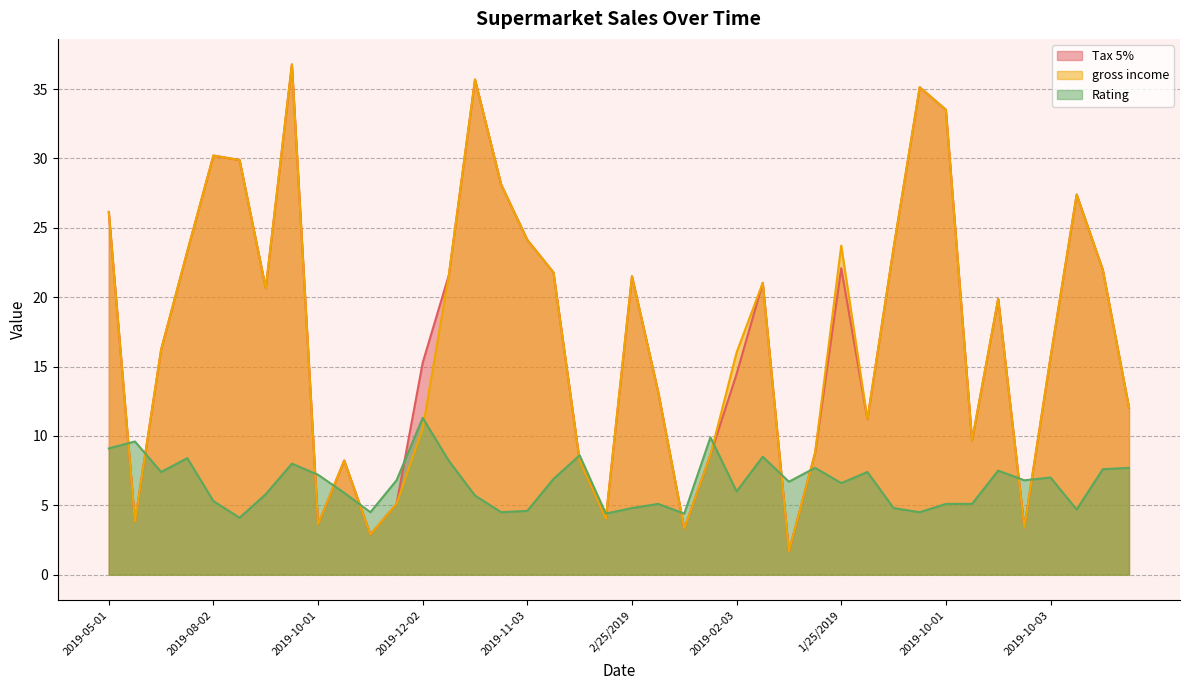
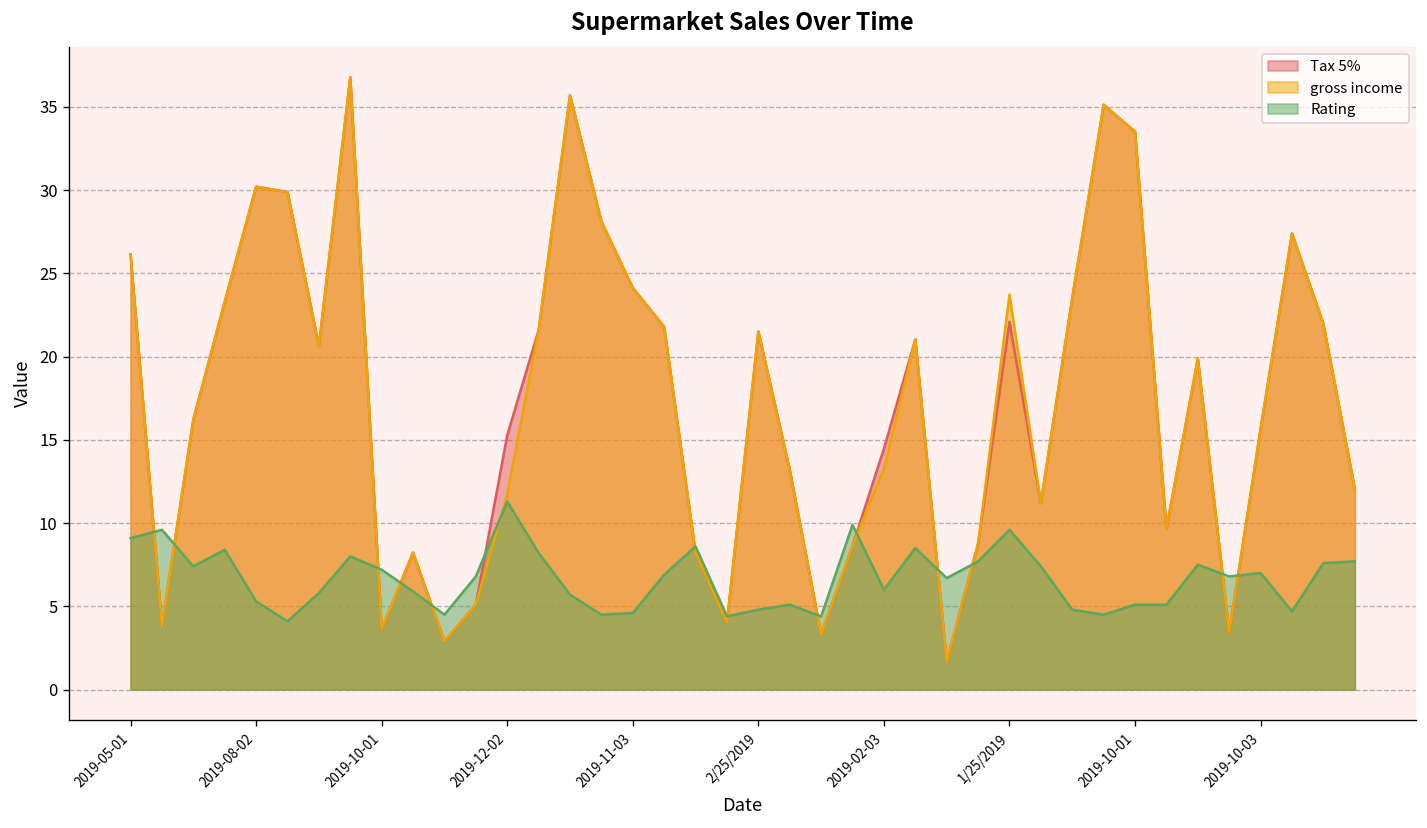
  {
    "Tax 5%": {
      "2019-12-02": 15.3,
      "2019-02-03": 14.5,
      "1/25/2019": 22.1
    },
    "gross income": {
-     "2019-12-02": 10.5,
-     "2019-02-03": 16.0,
+     "2019-12-02": 11.7,
+     "2019-02-03": 13.3,
      "1/25/2019": 23.7
    },
    "Rating": {
      "2019-05-01": 9.1,
      "2019-12-02": 11.3,
      "2019-02-03": 6.0,
-     "1/25/2019": 6.6
+     "1/25/2019": 9.6
    }
  }
